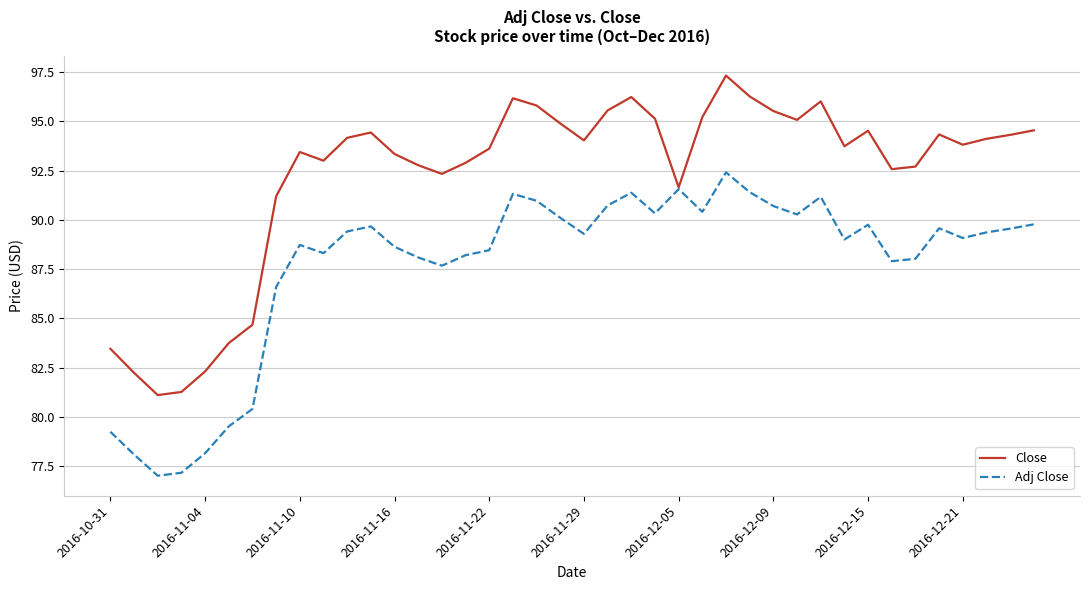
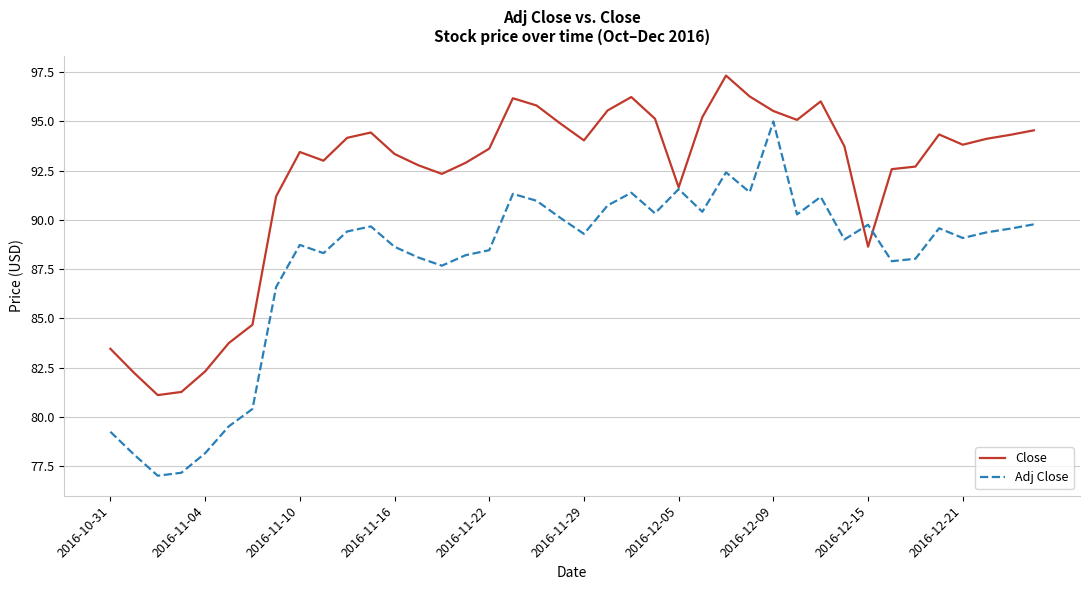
  {
    "Close": {
      "2016-10-31": 83.5,
      "2016-11-04": 82.3,
      "2016-11-10": 93.4,
      "2016-11-16": 93.3,
      "2016-11-22": 93.6,
      "2016-11-29": 94.0,
      "2016-12-09": 95.5,
-     "2016-12-15": 94.5,
+     "2016-12-15": 88.6,
      "2016-12-21": 93.8
    },
    "Adj Close": {
      "2016-10-31": 79.2,
      "2016-11-04": 78.2,
      "2016-11-10": 88.7,
      "2016-11-16": 88.6,
      "2016-11-22": 88.5,
      "2016-11-29": 89.3,
-     "2016-12-09": 90.7,
+     "2016-12-09": 95.0,
      "2016-12-15": 89.8,
      "2016-12-21": 89.1
    }
  }
